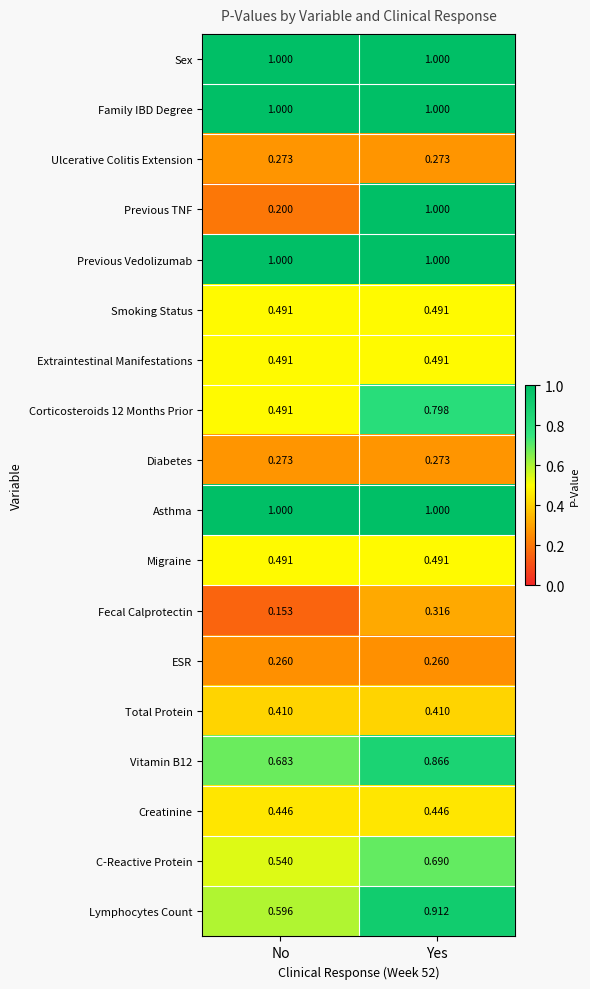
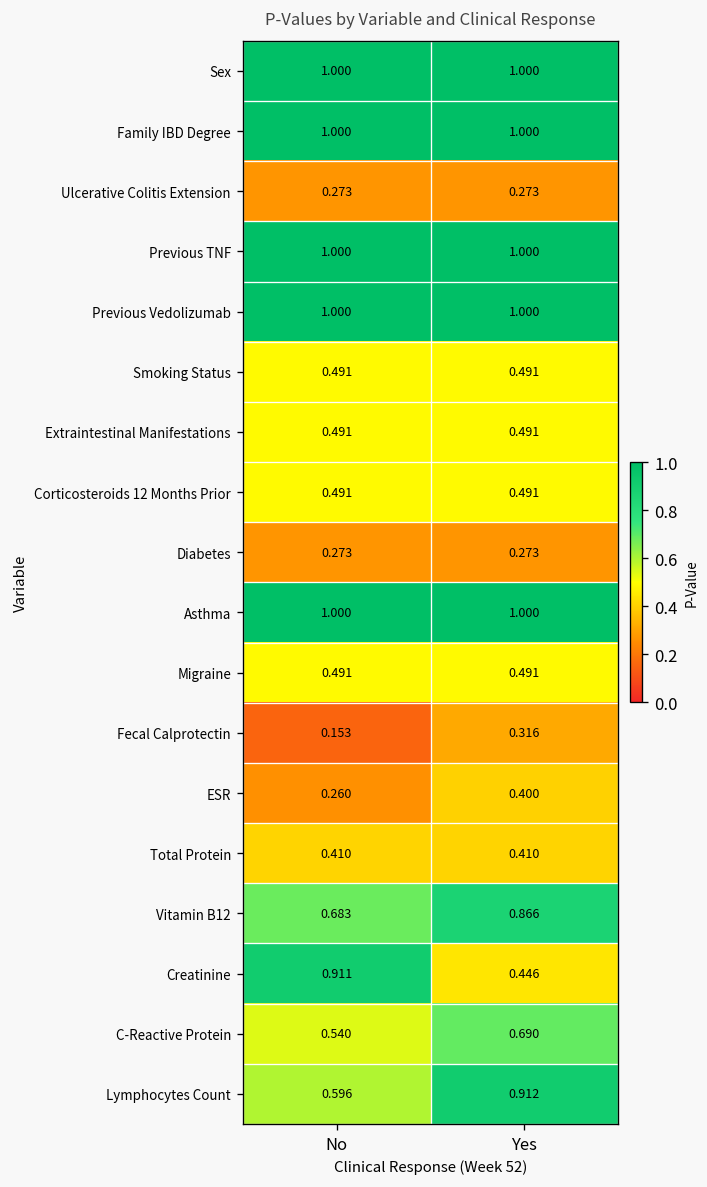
  {
    "Sex": {
      "No": 1.000,
      "Yes": 1.000
    },
    "Family IBD Degree": {
      "No": 1.000,
      "Yes": 1.000
    },
    "Ulcerative Colitis Extension": {
      "No": 0.273,
      "Yes": 0.273
    },
    "Previous TNF": {
-     "No": 0.200,
+     "No": 1.000,
      "Yes": 1.000
    },
    "Previous Vedolizumab": {
      "No": 1.000,
      "Yes": 1.000
    },
    "Smoking Status": {
      "No": 0.491,
      "Yes": 0.491
    },
    "Extraintestinal Manifestations": {
      "No": 0.491,
      "Yes": 0.491
    },
    "Corticosteroids 12 Months Prior": {
      "No": 0.491,
-     "Yes": 0.798
+     "Yes": 0.491
    },
    "Diabetes": {
      "No": 0.273,
      "Yes": 0.273
    },
    "Asthma": {
      "No": 1.000,
      "Yes": 1.000
    },
    "Migraine": {
      "No": 0.491,
      "Yes": 0.491
    },
    "Fecal Calprotectin": {
      "No": 0.153,
      "Yes": 0.316
    },
    "ESR": {
      "No": 0.260,
-     "Yes": 0.260
+     "Yes": 0.400
    },
    "Total Protein": {
      "No": 0.410,
      "Yes": 0.410
    },
    "Vitamin B12": {
      "No": 0.683,
      "Yes": 0.866
    },
    "Creatinine": {
-     "No": 0.446,
+     "No": 0.911,
      "Yes": 0.446
    },
    "C-Reactive Protein": {
      "No": 0.540,
      "Yes": 0.690
    },
    "Lymphocytes Count": {
      "No": 0.596,
      "Yes": 0.912
    }
  }
